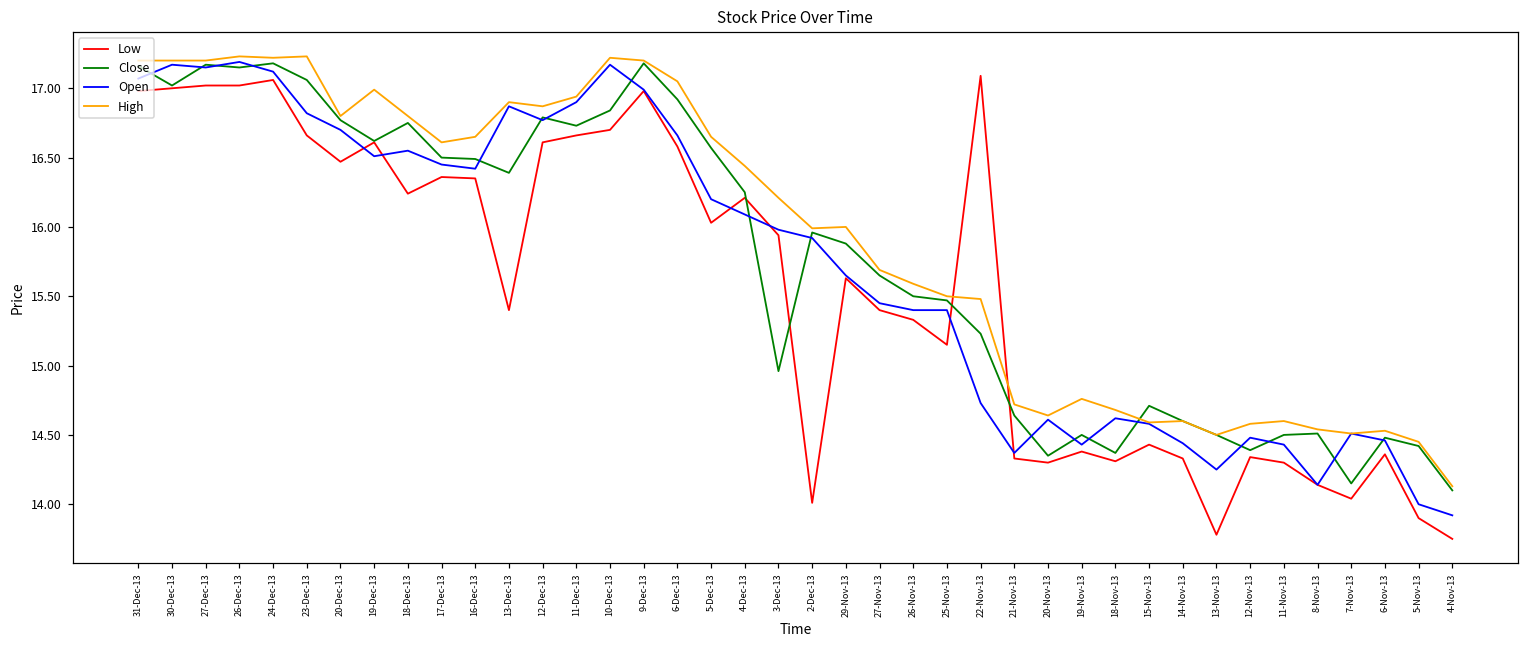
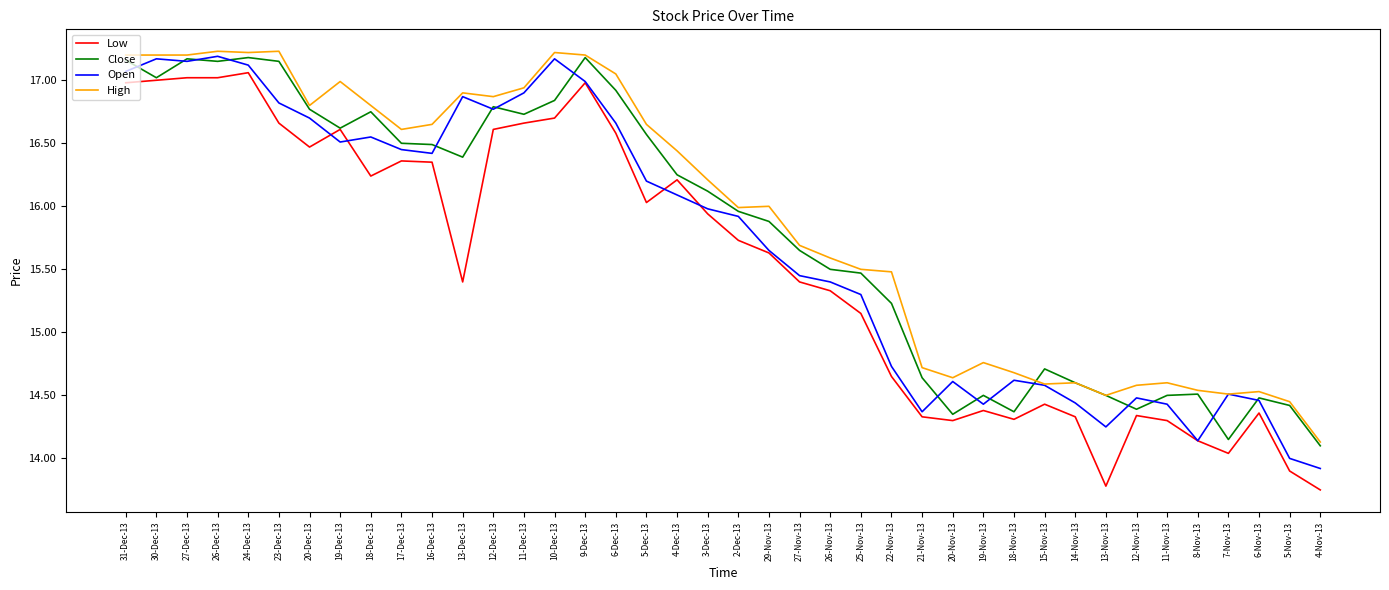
  {
    "Low": {
      "30-Dec-13": 17.00,
      "27-Dec-13": 17.02,
      "26-Dec-13": 17.02,
      "24-Dec-13": 17.06,
      "23-Dec-13": 16.66,
      "20-Dec-13": 16.47,
      "18-Dec-13": 16.24,
      "17-Dec-13": 16.36,
      "16-Dec-13": 16.35,
      "13-Dec-13": 15.40,
      "12-Dec-13": 16.61,
      "11-Dec-13": 16.66,
      "10-Dec-13": 16.70,
      "6-Dec-13": 16.58,
      "5-Dec-13": 16.03,
      "4-Dec-13": 16.21,
      "3-Dec-13": 15.94,
-     "2-Dec-13": 14.01,
+     "2-Dec-13": 15.73,
      "27-Nov-13": 15.40,
      "26-Nov-13": 15.33,
      "25-Nov-13": 15.15,
-     "22-Nov-13": 17.09,
+     "22-Nov-13": 14.65,
      "21-Nov-13": 14.33,
      "20-Nov-13": 14.30,
      "19-Nov-13": 14.38,
      "18-Nov-13": 14.31,
      "15-Nov-13": 14.43,
      "14-Nov-13": 14.33,
      "13-Nov-13": 13.78,
      "12-Nov-13": 14.34,
      "11-Nov-13": 14.30,
      "7-Nov-13": 14.04,
      "6-Nov-13": 14.36,
      "5-Nov-13": 13.90,
      "4-Nov-13": 13.75
    },
    "Close": {
      "30-Dec-13": 17.02,
      "26-Dec-13": 17.15,
      "24-Dec-13": 17.18,
-     "23-Dec-13": 17.06,
+     "23-Dec-13": 17.15,
      "20-Dec-13": 16.77,
      "18-Dec-13": 16.75,
      "17-Dec-13": 16.50,
      "16-Dec-13": 16.49,
      "13-Dec-13": 16.39,
      "11-Dec-13": 16.73,
      "10-Dec-13": 16.84,
      "9-Dec-13": 17.18,
      "6-Dec-13": 16.92,
      "5-Dec-13": 16.57,
      "4-Dec-13": 16.25,
-     "3-Dec-13": 14.96,
+     "3-Dec-13": 16.12,
      "2-Dec-13": 15.96,
      "29-Nov-13": 15.88,
      "27-Nov-13": 15.65,
      "26-Nov-13": 15.50,
      "25-Nov-13": 15.47,
      "22-Nov-13": 15.23,
      "21-Nov-13": 14.64,
      "20-Nov-13": 14.35,
      "19-Nov-13": 14.50,
      "18-Nov-13": 14.37,
      "15-Nov-13": 14.71,
      "12-Nov-13": 14.39,
      "11-Nov-13": 14.50,
      "8-Nov-13": 14.51,
      "7-Nov-13": 14.15,
      "5-Nov-13": 14.42,
      "4-Nov-13": 14.10
    },
    "Open": {
      "30-Dec-13": 17.17,
      "26-Dec-13": 17.2,
      "24-Dec-13": 17.12,
      "23-Dec-13": 16.82,
      "20-Dec-13": 16.7,
      "19-Dec-13": 16.5,
      "18-Dec-13": 16.55,
      "17-Dec-13": 16.45,
      "16-Dec-13": 16.42,
      "13-Dec-13": 16.87,
      "11-Dec-13": 16.9,
      "10-Dec-13": 17.17,
      "6-Dec-13": 16.66,
      "5-Dec-13": 16.2,
      "4-Dec-13": 16.1,
      "3-Dec-13": 15.98,
      "2-Dec-13": 15.92,
      "27-Nov-13": 15.45,
      "26-Nov-13": 15.4,
-     "25-Nov-13": 15.4,
+     "25-Nov-13": 15.3,
      "22-Nov-13": 14.73,
      "21-Nov-13": 14.37,
      "20-Nov-13": 14.6,
      "19-Nov-13": 14.43,
      "18-Nov-13": 14.62,
      "14-Nov-13": 14.44,
      "13-Nov-13": 14.25,
      "12-Nov-13": 14.48,
      "11-Nov-13": 14.43,
      "5-Nov-13": 14.0,
      "4-Nov-13": 13.92
    },
    "High": {
      "30-Dec-13": 17.20,
      "27-Dec-13": 17.20,
      "26-Dec-13": 17.23,
      "24-Dec-13": 17.22,
      "23-Dec-13": 17.23,
      "20-Dec-13": 16.80,
      "19-Dec-13": 16.99,
      "18-Dec-13": 16.80,
      "17-Dec-13": 16.61,
      "16-Dec-13": 16.65,
      "13-Dec-13": 16.90,
      "12-Dec-13": 16.87,
      "11-Dec-13": 16.94,
      "10-Dec-13": 17.22,
      "9-Dec-13": 17.20,
      "6-Dec-13": 17.05,
      "5-Dec-13": 16.65,
      "4-Dec-13": 16.44,
      "3-Dec-13": 16.21,
      "2-Dec-13": 15.99,
      "29-Nov-13": 16.00,
      "27-Nov-13": 15.69,
      "26-Nov-13": 15.59,
      "25-Nov-13": 15.50,
      "22-Nov-13": 15.48,
      "21-Nov-13": 14.72,
      "20-Nov-13": 14.64,
      "19-Nov-13": 14.76,
      "18-Nov-13": 14.68,
      "12-Nov-13": 14.58,
      "11-Nov-13": 14.60,
      "8-Nov-13": 14.54,
      "6-Nov-13": 14.53,
      "5-Nov-13": 14.45,
      "4-Nov-13": 14.13
    }
  }
